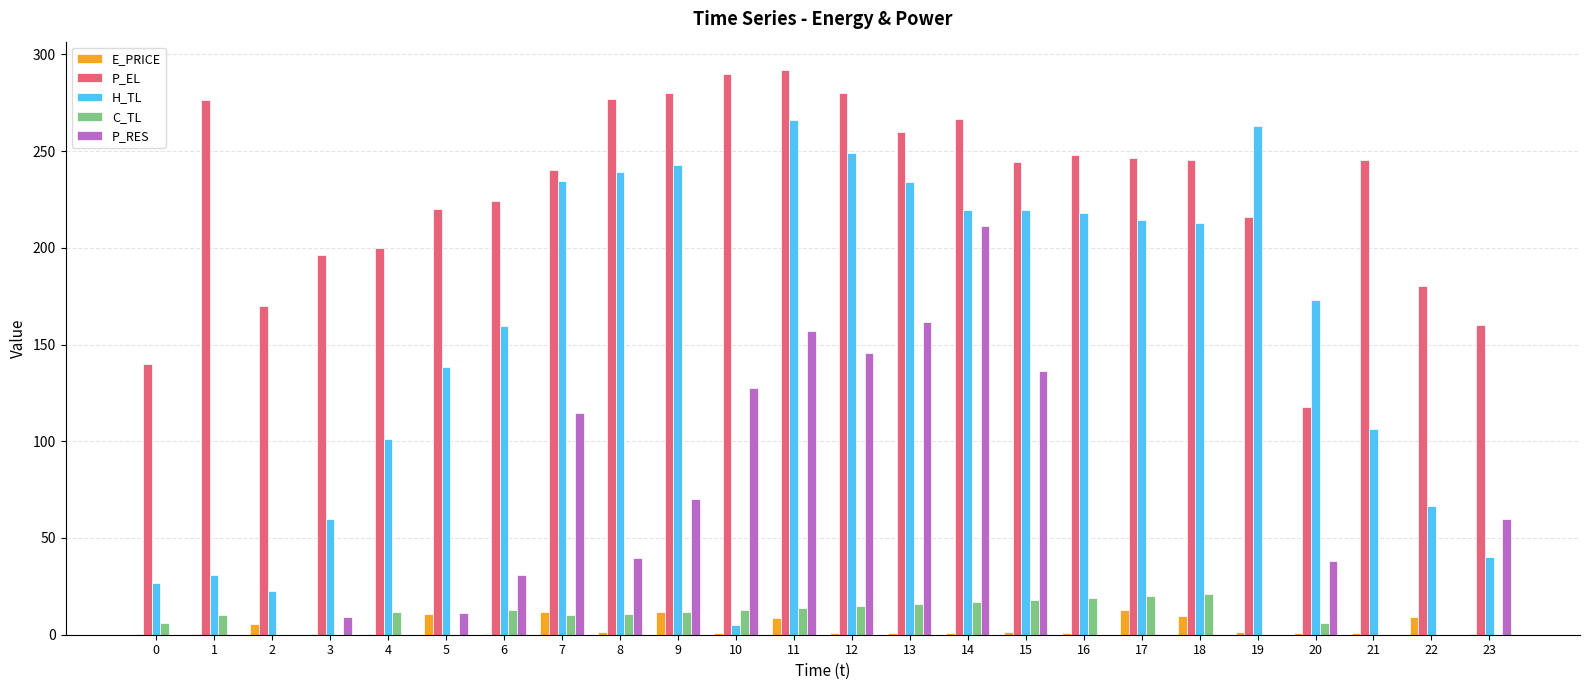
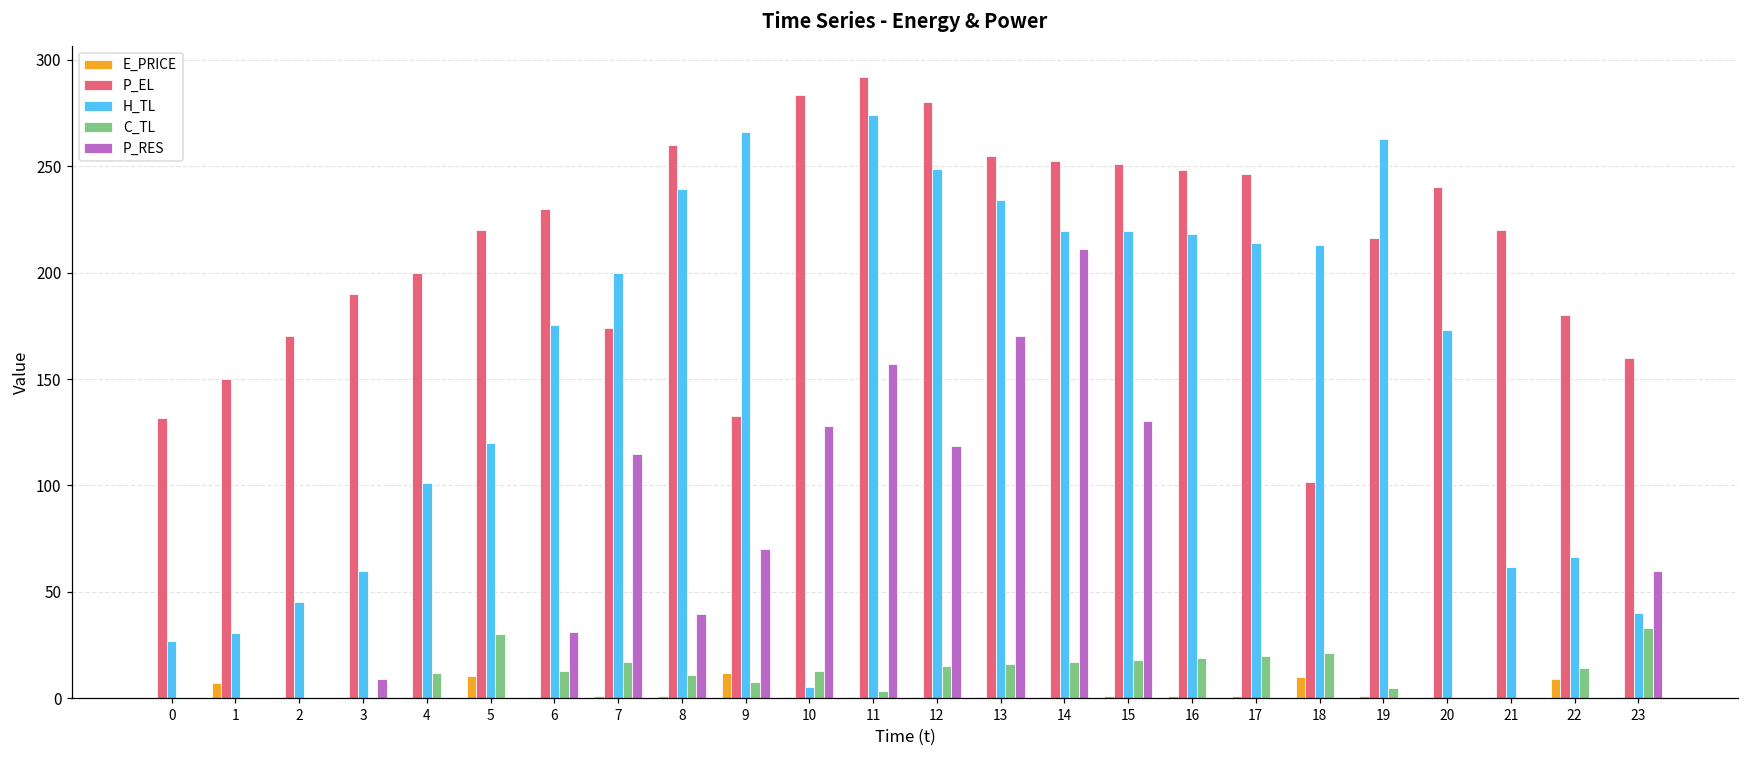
  {
    "E_PRICE": {
-     "1": 0,
-     "2": 6,
+     "1": 7,
+     "2": 0,
      "5": 11,
-     "7": 12,
+     "7": 1,
      "9": 12,
-     "11": 9,
-     "17": 13,
+     "11": 1,
+     "17": 1,
      "18": 10,
      "22": 9
    },
    "P_EL": {
-     "0": 140,
-     "1": 276,
+     "0": 132,
+     "1": 150,
      "2": 170,
-     "3": 196,
+     "3": 190,
      "4": 200,
      "5": 220,
-     "6": 224,
-     "7": 240,
-     "8": 277,
-     "9": 280,
-     "10": 290,
+     "6": 230,
+     "7": 174,
+     "8": 260,
+     "9": 133,
+     "10": 283,
      "11": 292,
      "12": 280,
-     "13": 260,
-     "14": 267,
-     "15": 245,
+     "13": 255,
+     "14": 252,
+     "15": 251,
      "16": 248,
      "17": 246,
-     "18": 246,
+     "18": 102,
      "19": 216,
-     "20": 118,
-     "21": 245,
+     "20": 240,
+     "21": 220,
      "22": 180,
      "23": 160
    },
    "H_TL": {
      "0": 27,
      "1": 31,
-     "2": 23,
+     "2": 45,
      "3": 60,
      "4": 101,
-     "5": 138,
-     "6": 160,
-     "7": 235,
+     "5": 120,
+     "6": 176,
+     "7": 200,
      "8": 239,
-     "9": 243,
+     "9": 266,
      "10": 5,
-     "11": 266,
+     "11": 274,
      "12": 249,
      "13": 234,
      "14": 219,
      "15": 220,
      "16": 218,
      "17": 214,
      "18": 213,
      "19": 263,
      "20": 173,
-     "21": 106,
+     "21": 62,
      "22": 66,
      "23": 40
    },
    "C_TL": {
-     "0": 6,
-     "1": 10,
+     "0": 0,
+     "1": 0,
      "2": 0,
      "3": 0,
      "4": 12,
-     "5": 0,
+     "5": 30,
      "6": 13,
-     "7": 10,
+     "7": 17,
      "8": 11,
-     "9": 12,
+     "9": 8,
      "10": 13,
-     "11": 14,
+     "11": 4,
      "12": 15,
      "13": 16,
      "14": 17,
      "15": 18,
      "16": 19,
      "17": 20,
      "18": 21,
-     "19": 0,
-     "20": 6,
+     "19": 5,
+     "20": 0,
      "21": 0,
-     "22": 0,
-     "23": 0
+     "22": 14,
+     "23": 33
    },
    "P_RES": {
      "0": 0,
      "1": 0,
      "2": 0,
      "3": 9,
      "4": 0,
-     "5": 11,
+     "5": 0,
      "6": 31,
      "7": 115,
      "8": 40,
      "9": 70,
      "10": 128,
      "11": 157,
-     "12": 146,
-     "13": 162,
+     "12": 119,
+     "13": 170,
      "14": 211,
-     "15": 136,
+     "15": 130,
      "16": 0,
      "17": 0,
      "18": 0,
      "19": 0,
-     "20": 38,
+     "20": 0,
      "21": 0,
      "22": 0,
      "23": 60
    }
  }
